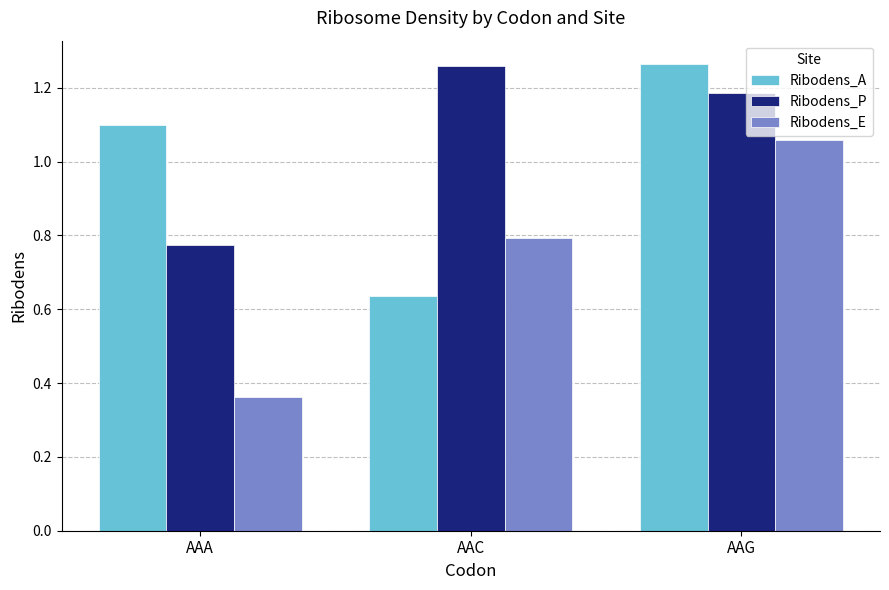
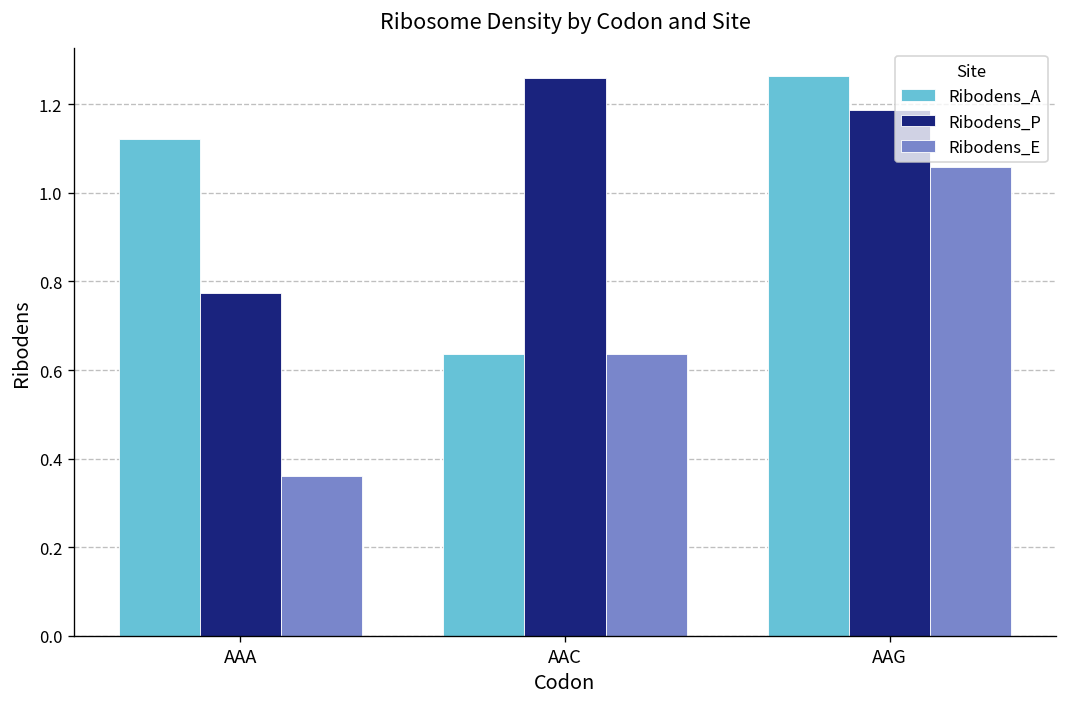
  {
    "Ribodens_A": {
-     "AAA": 1.10,
+     "AAA": 1.12,
      "AAC": 0.64,
      "AAG": 1.26
    },
    "Ribodens_P": {
      "AAA": 0.77,
      "AAC": 1.26,
      "AAG": 1.19
    },
    "Ribodens_E": {
      "AAA": 0.36,
-     "AAC": 0.79,
+     "AAC": 0.64,
      "AAG": 1.06
    }
  }
